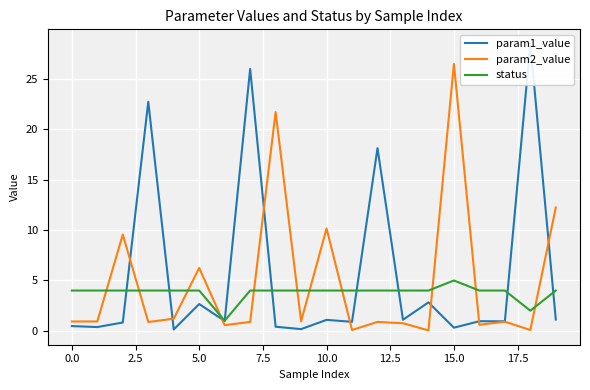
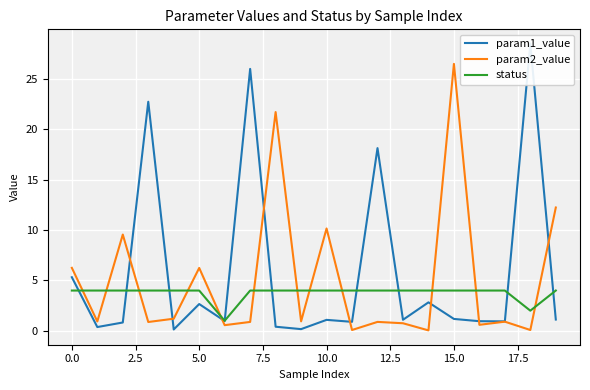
  {
    "param1_value": {
-     "0.0": 0.5,
+     "0.0": 5.3,
      "5.0": 2.7,
      "10.0": 1.1,
-     "15.0": 0.3
+     "15.0": 1.2
    },
    "param2_value": {
-     "0.0": 0.9,
+     "0.0": 6.3,
      "5.0": 6.2,
      "10.0": 10.2,
      "15.0": 26.5
    },
    "status": {
      "0.0": 4,
      "5.0": 4,
      "10.0": 4,
-     "15.0": 5
+     "15.0": 4
    }
  }
